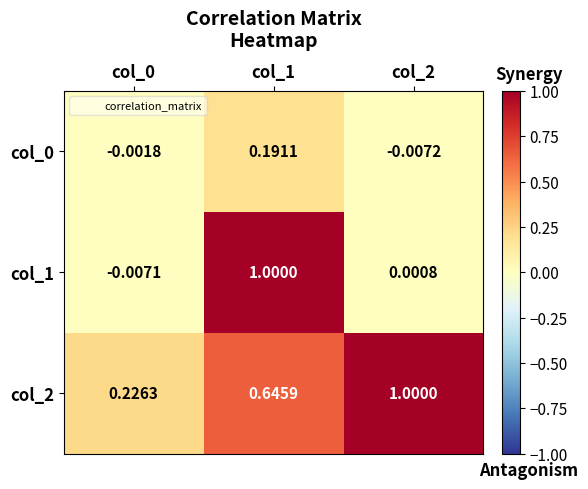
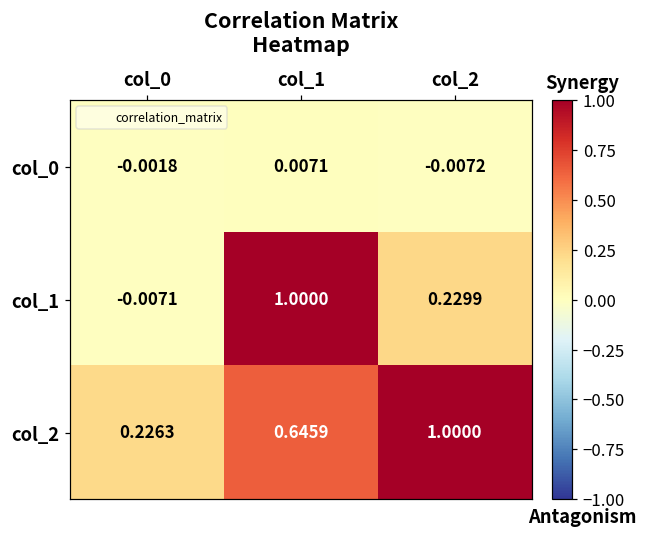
  {
    "col_0": {
      "col_0": -0.0018,
-     "col_1": 0.1911,
+     "col_1": 0.0071,
      "col_2": -0.0072
    },
    "col_1": {
      "col_0": -0.0071,
      "col_1": 1.0000,
-     "col_2": 0.0008
+     "col_2": 0.2299
    },
    "col_2": {
      "col_0": 0.2263,
      "col_1": 0.6459,
      "col_2": 1.0000
    }
  }
